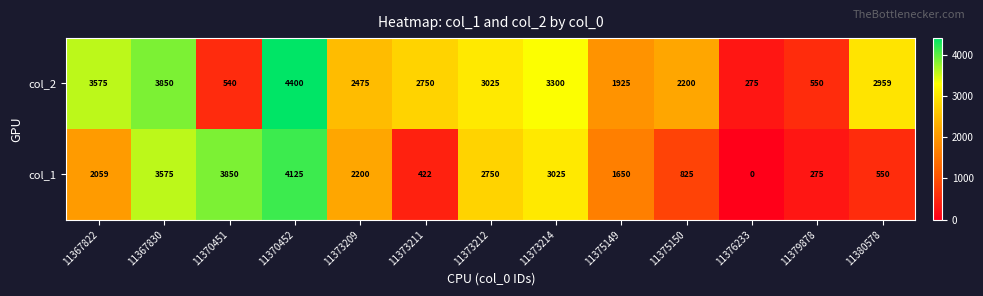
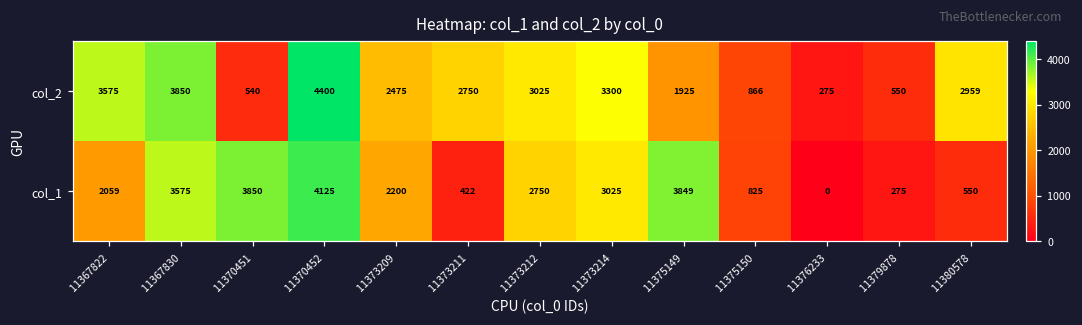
  {
    "col_2": {
      "11367822": 3575,
      "11367830": 3850,
      "11370451": 540,
      "11370452": 4400,
      "11373209": 2475,
      "11373211": 2750,
      "11373212": 3025,
      "11373214": 3300,
      "11375149": 1925,
-     "11375150": 2200,
+     "11375150": 866,
      "11376233": 275,
      "11379878": 550,
      "11380578": 2959
    },
    "col_1": {
      "11367822": 2059,
      "11367830": 3575,
      "11370451": 3850,
      "11370452": 4125,
      "11373209": 2200,
      "11373211": 422,
      "11373212": 2750,
      "11373214": 3025,
-     "11375149": 1650,
+     "11375149": 3849,
      "11375150": 825,
      "11376233": 0,
      "11379878": 275,
      "11380578": 550
    }
  }
